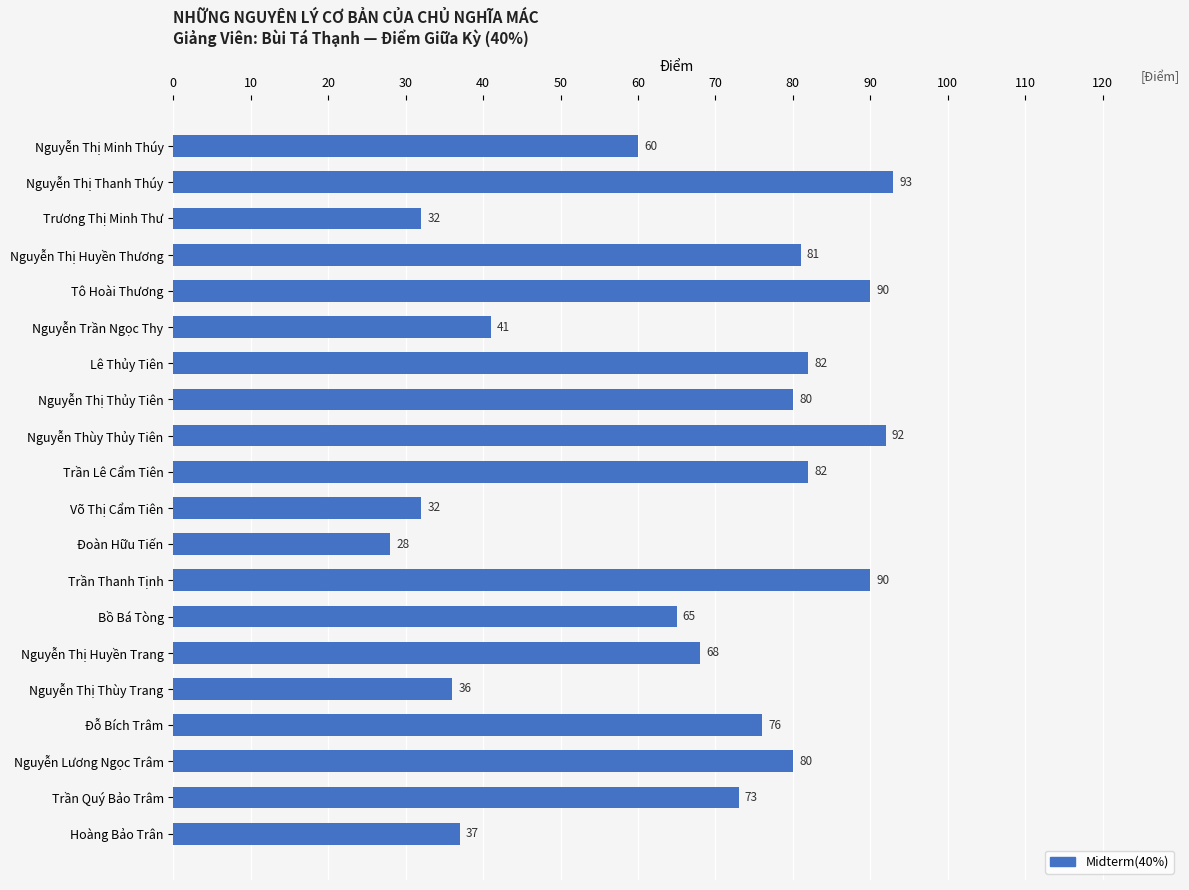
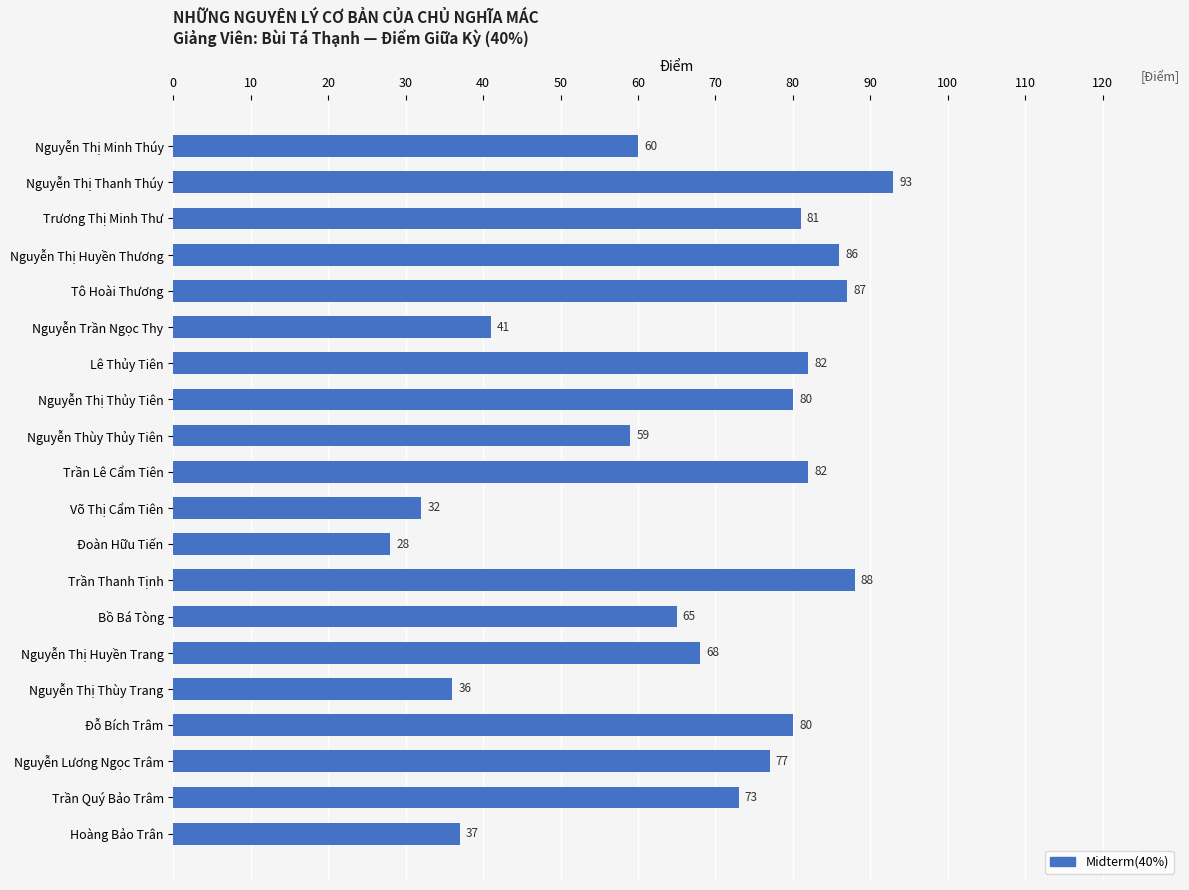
  {
    "Nguyễn Thị Minh Thúy": 60,
    "Nguyễn Thị Thanh Thúy": 93,
-   "Trương Thị Minh Thư": 32,
-   "Nguyễn Thị Huyền Thương": 81,
-   "Tô Hoài Thương": 90,
+   "Trương Thị Minh Thư": 81,
+   "Nguyễn Thị Huyền Thương": 86,
+   "Tô Hoài Thương": 87,
    "Nguyễn Trần Ngọc Thy": 41,
    "Lê Thủy Tiên": 82,
    "Nguyễn Thị Thủy Tiên": 80,
-   "Nguyễn Thùy Thủy Tiên": 92,
+   "Nguyễn Thùy Thủy Tiên": 59,
    "Trần Lê Cẩm Tiên": 82,
    "Võ Thị Cẩm Tiên": 32,
    "Đoàn Hữu Tiến": 28,
-   "Trần Thanh Tịnh": 90,
+   "Trần Thanh Tịnh": 88,
    "Bồ Bá Tòng": 65,
    "Nguyễn Thị Huyền Trang": 68,
    "Nguyễn Thị Thùy Trang": 36,
-   "Đỗ Bích Trâm": 76,
-   "Nguyễn Lương Ngọc Trâm": 80,
+   "Đỗ Bích Trâm": 80,
+   "Nguyễn Lương Ngọc Trâm": 77,
    "Trần Quý Bảo Trâm": 73,
    "Hoàng Bảo Trân": 37
  }
